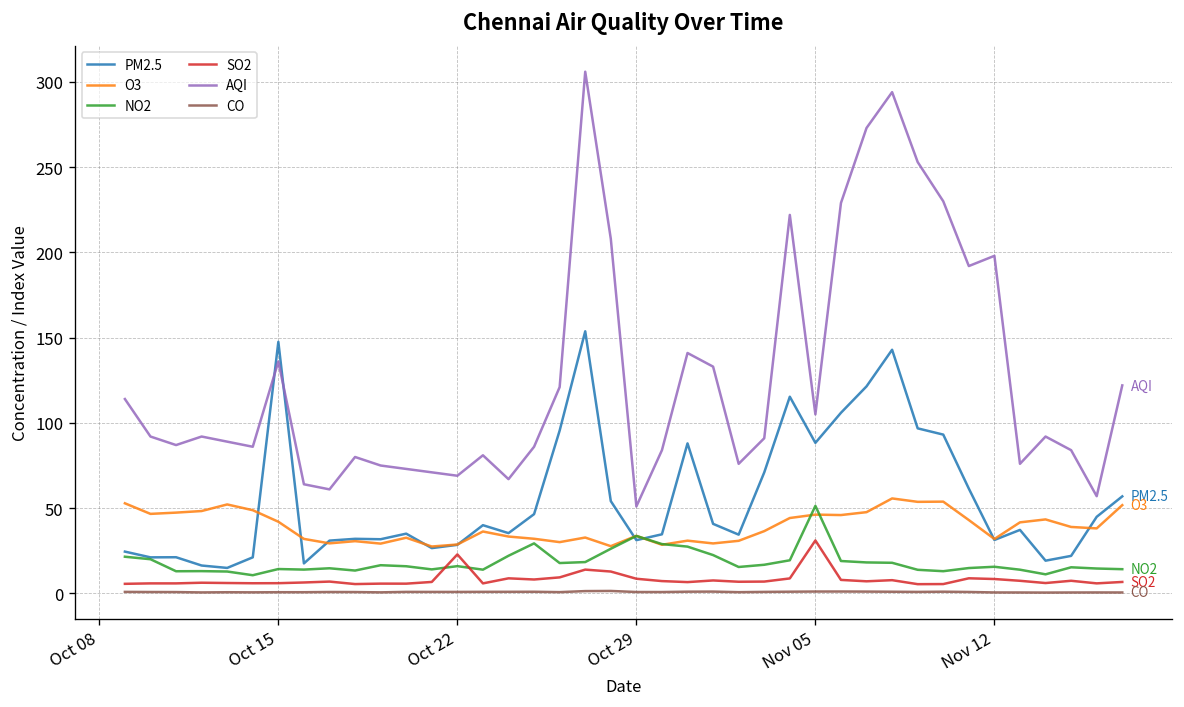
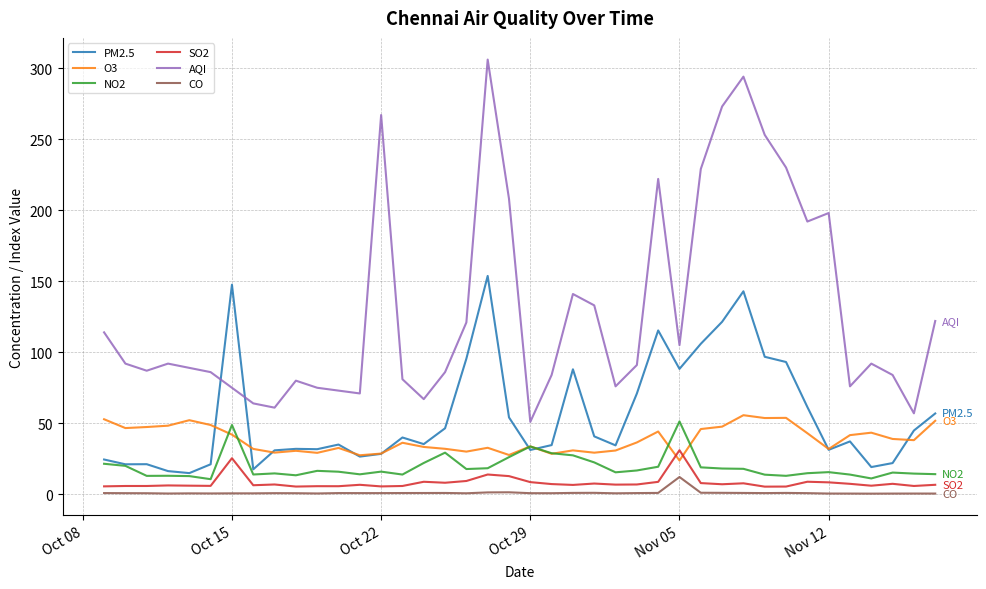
  {
    "PM2.5": {
      "Oct 15": 148,
      "Oct 29": 31,
      "Nov 05": 88
    },
    "O3": {
      "Oct 15": 42,
-     "Nov 05": 46
+     "Nov 05": 24
    },
    "NO2": {
-     "Oct 15": 14,
+     "Oct 15": 49,
      "Oct 22": 16,
      "Nov 05": 51,
      "Nov 12": 16
    },
    "SO2": {
-     "Oct 15": 6,
-     "Oct 22": 23,
+     "Oct 15": 25,
+     "Oct 22": 6,
      "Oct 29": 9,
      "Nov 05": 31,
      "Nov 12": 8
    },
    "AQI": {
-     "Oct 15": 136,
-     "Oct 22": 69,
+     "Oct 15": 75,
+     "Oct 22": 267,
      "Oct 29": 51,
      "Nov 05": 105,
      "Nov 12": 198
    },
    "CO": {
      "Oct 15": 1,
      "Oct 22": 1,
      "Oct 29": 1,
-     "Nov 05": 1,
+     "Nov 05": 12,
      "Nov 12": 1
    }
  }
